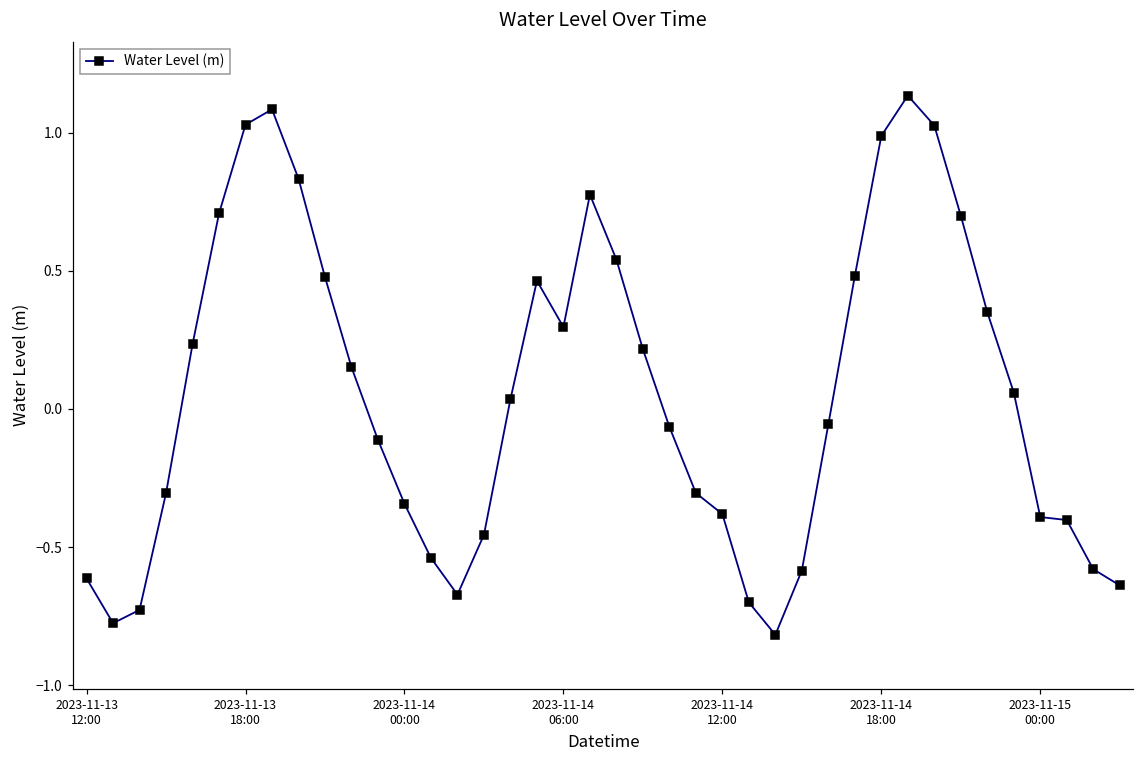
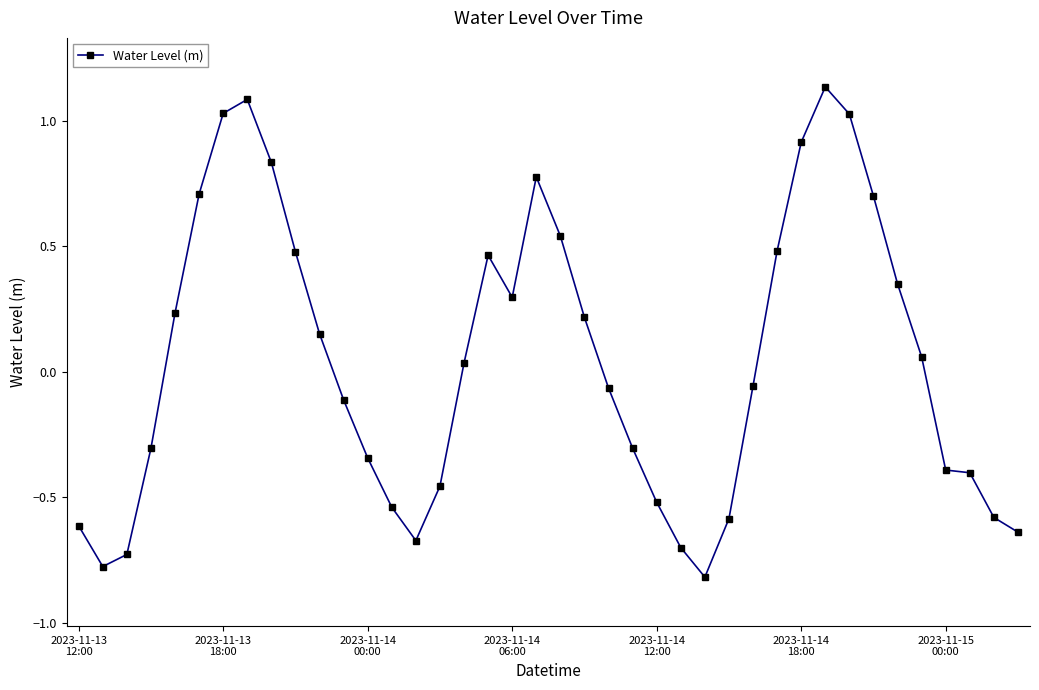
  {
    "2023-11-13 12:00": -0.61,
    "2023-11-13 18:00": 1.03,
    "2023-11-14 00:00": -0.34,
    "2023-11-14 06:00": 0.30,
-   "2023-11-14 12:00": -0.38,
-   "2023-11-14 18:00": 0.99,
+   "2023-11-14 12:00": -0.52,
+   "2023-11-14 18:00": 0.91,
    "2023-11-15 00:00": -0.39
  }
